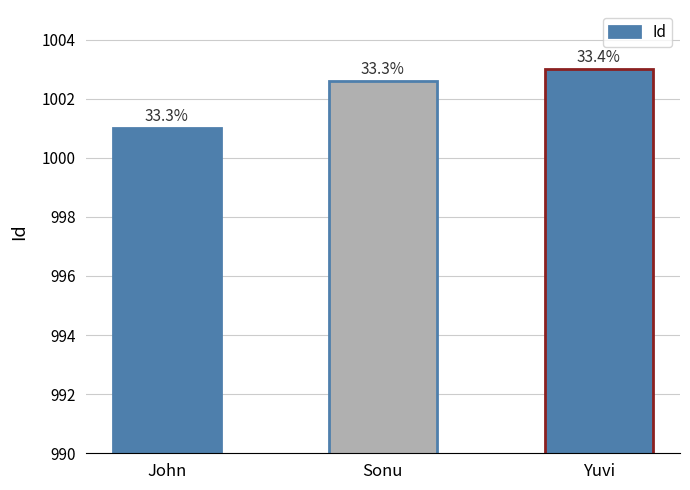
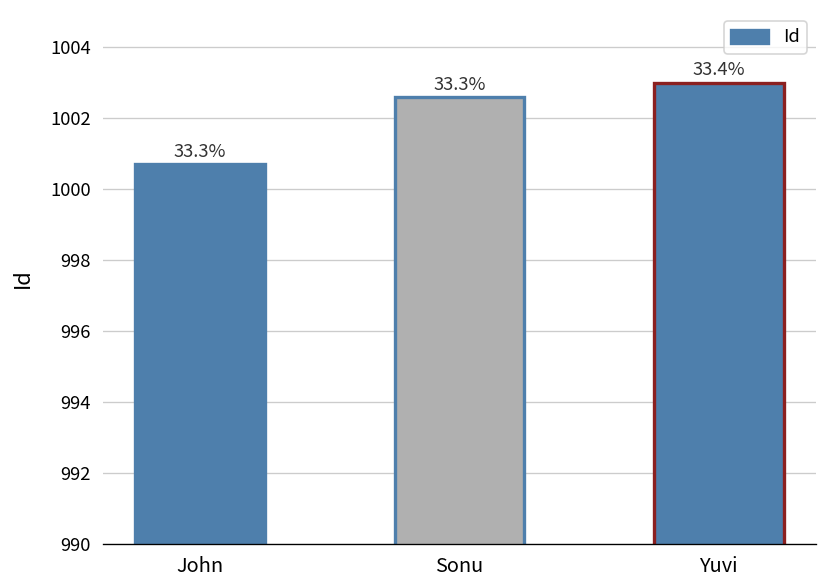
  {
-   "John": 1001.0
+   "John": 1000.7
  }
